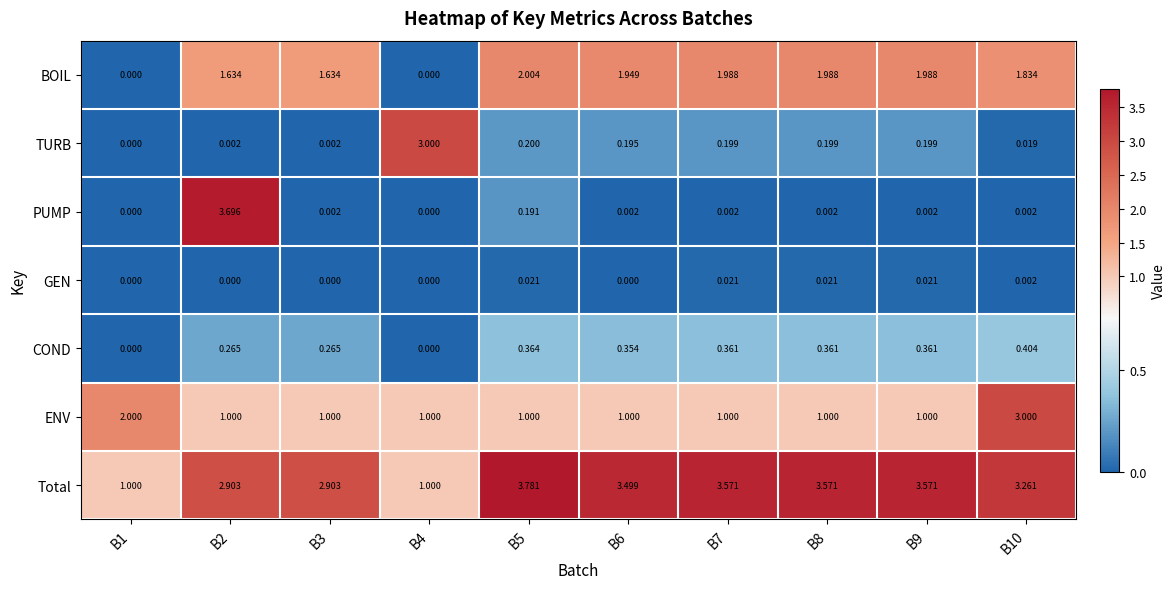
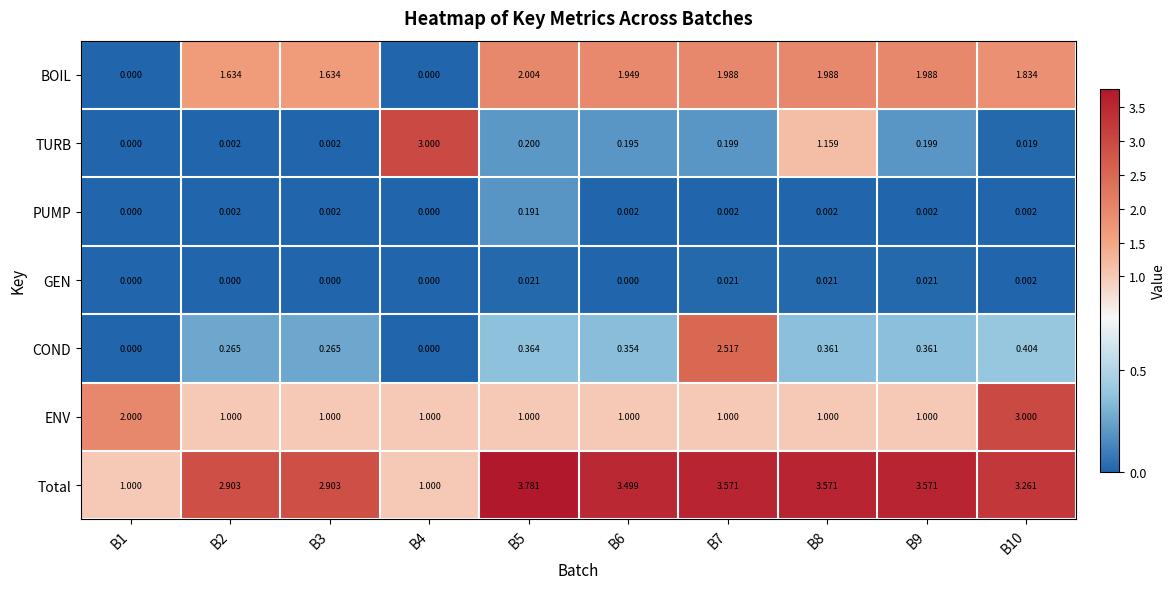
  {
    "BOIL": {
      "B1": 0.000,
      "B2": 1.634,
      "B3": 1.634,
      "B4": 0.000,
      "B5": 2.004,
      "B6": 1.949,
      "B7": 1.988,
      "B8": 1.988,
      "B9": 1.988,
      "B10": 1.834
    },
    "TURB": {
      "B1": 0.000,
      "B2": 0.002,
      "B3": 0.002,
      "B4": 3.000,
      "B5": 0.200,
      "B6": 0.195,
      "B7": 0.199,
-     "B8": 0.199,
+     "B8": 1.159,
      "B9": 0.199,
      "B10": 0.019
    },
    "PUMP": {
      "B1": 0.000,
-     "B2": 3.696,
+     "B2": 0.002,
      "B3": 0.002,
      "B4": 0.000,
      "B5": 0.191,
      "B6": 0.002,
      "B7": 0.002,
      "B8": 0.002,
      "B9": 0.002,
      "B10": 0.002
    },
    "GEN": {
      "B1": 0.000,
      "B2": 0.000,
      "B3": 0.000,
      "B4": 0.000,
      "B5": 0.021,
      "B6": 0.000,
      "B7": 0.021,
      "B8": 0.021,
      "B9": 0.021,
      "B10": 0.002
    },
    "COND": {
      "B1": 0.000,
      "B2": 0.265,
      "B3": 0.265,
      "B4": 0.000,
      "B5": 0.364,
      "B6": 0.354,
-     "B7": 0.361,
+     "B7": 2.517,
      "B8": 0.361,
      "B9": 0.361,
      "B10": 0.404
    },
    "ENV": {
      "B1": 2.000,
      "B2": 1.000,
      "B3": 1.000,
      "B4": 1.000,
      "B5": 1.000,
      "B6": 1.000,
      "B7": 1.000,
      "B8": 1.000,
      "B9": 1.000,
      "B10": 3.000
    },
    "Total": {
      "B1": 1.000,
      "B2": 2.903,
      "B3": 2.903,
      "B4": 1.000,
      "B5": 3.781,
      "B6": 3.499,
      "B7": 3.571,
      "B8": 3.571,
      "B9": 3.571,
      "B10": 3.261
    }
  }
